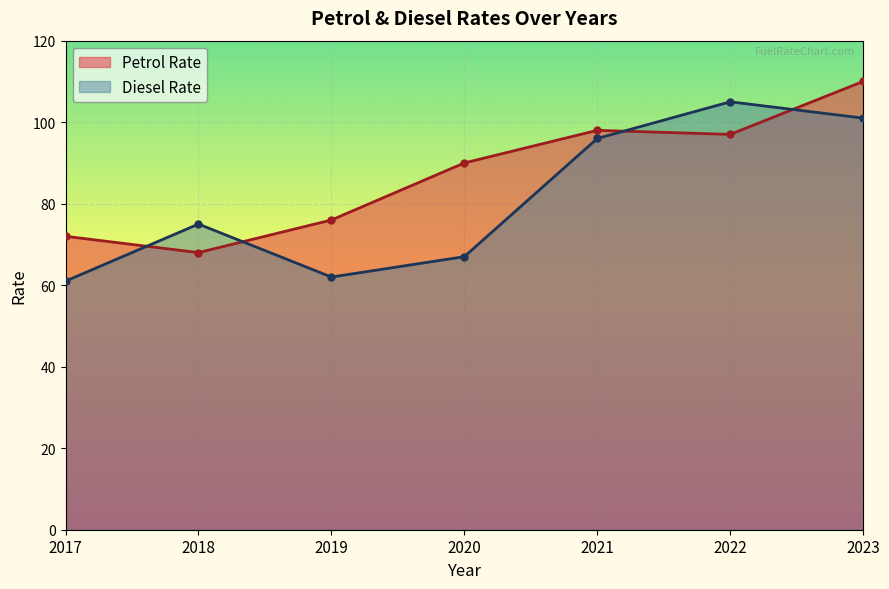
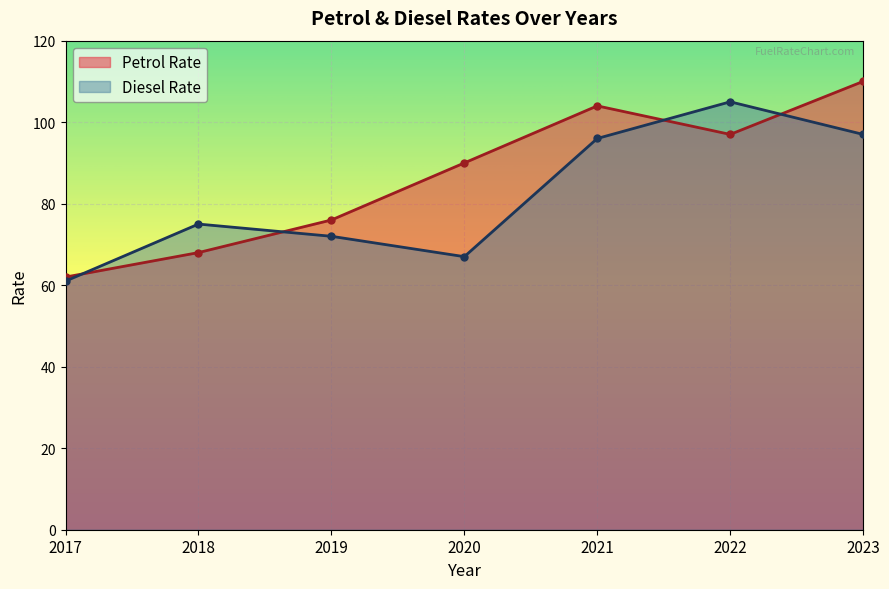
  {
    "Petrol Rate": {
-     "2017": 72,
+     "2017": 62,
      "2018": 68,
      "2019": 76,
      "2020": 90,
-     "2021": 98,
+     "2021": 104,
      "2022": 97,
      "2023": 110
    },
    "Diesel Rate": {
      "2017": 61,
      "2018": 75,
-     "2019": 62,
+     "2019": 72,
      "2020": 67,
      "2021": 96,
      "2022": 105,
-     "2023": 101
+     "2023": 97
    }
  }
